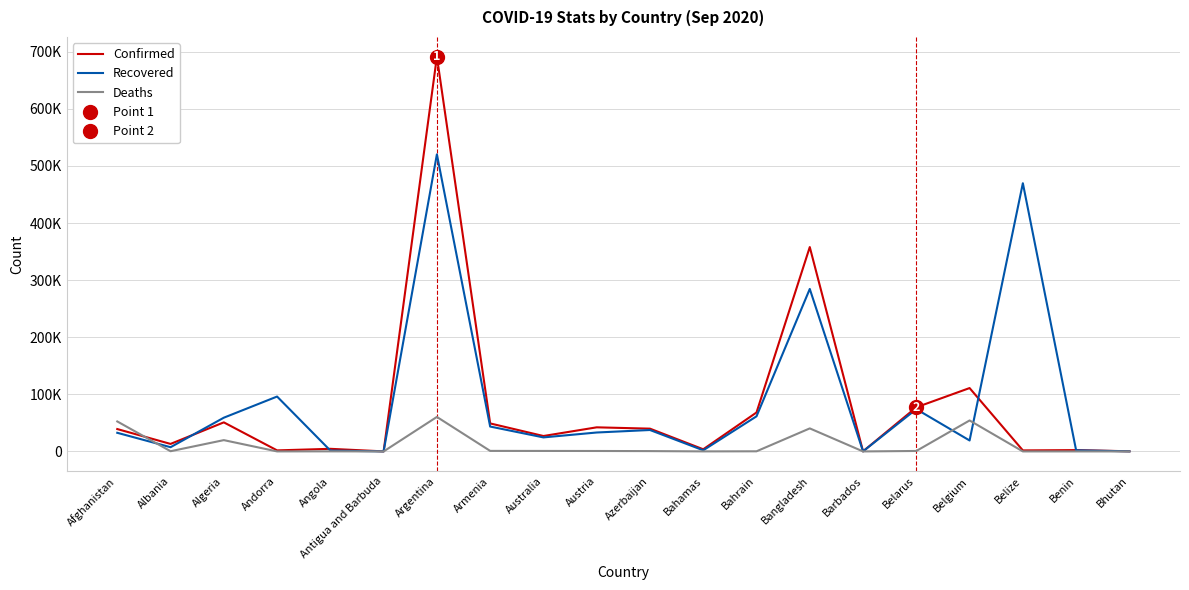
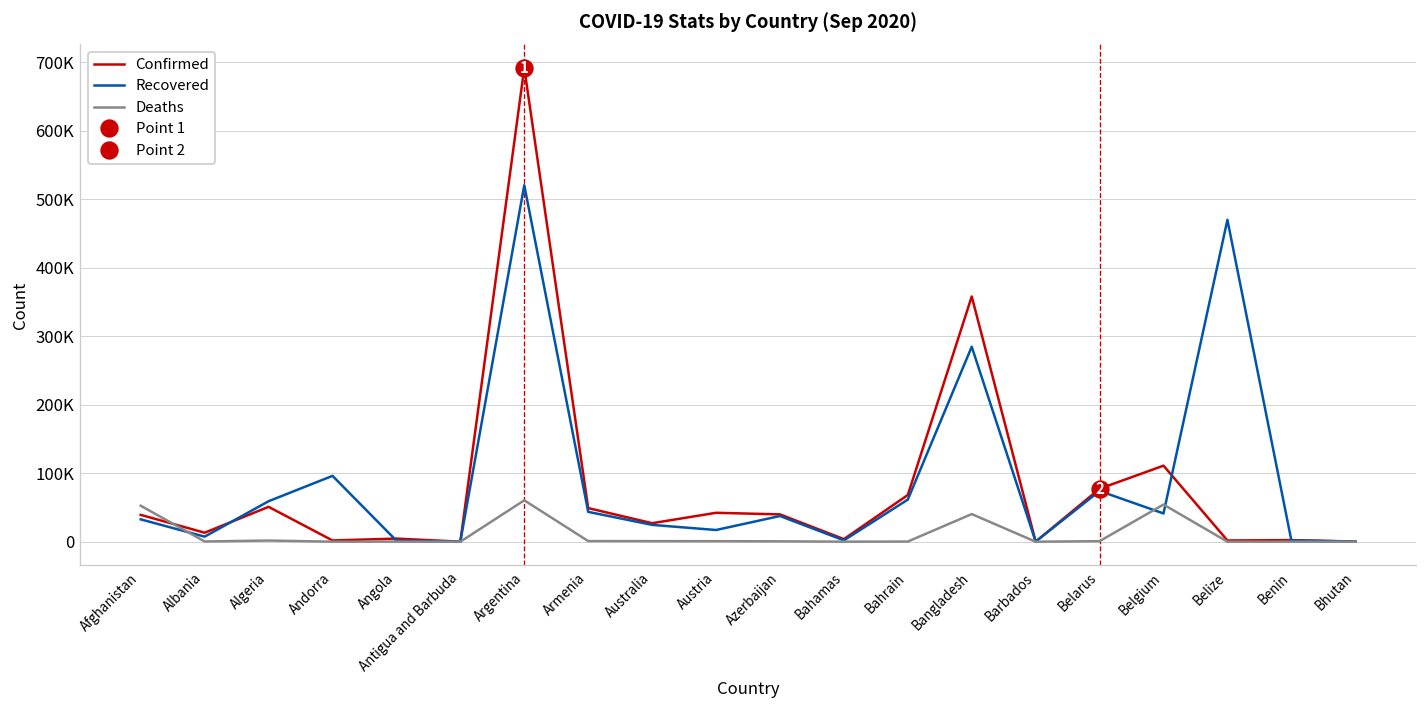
  {
    "Recovered": {
      "Afghanistan": 30000,
      "Albania": 10000,
      "Algeria": 60000,
      "Andorra": 100000,
      "Argentina": 520000,
      "Armenia": 40000,
-     "Austria": 30000,
+     "Austria": 20000,
      "Bahrain": 60000,
      "Bangladesh": 280000,
-     "Belgium": 20000,
+     "Belgium": 40000,
      "Belize": 470000
    },
    "Deaths": {
      "Afghanistan": 50000,
      "Albania": 0,
-     "Algeria": 20000,
+     "Algeria": 0,
      "Argentina": 60000,
      "Armenia": 0,
      "Australia": 0,
      "Austria": 0,
      "Azerbaijan": 0,
      "Bahrain": 0,
      "Bangladesh": 40000,
      "Belarus": 0,
      "Belgium": 50000
    }
  }
